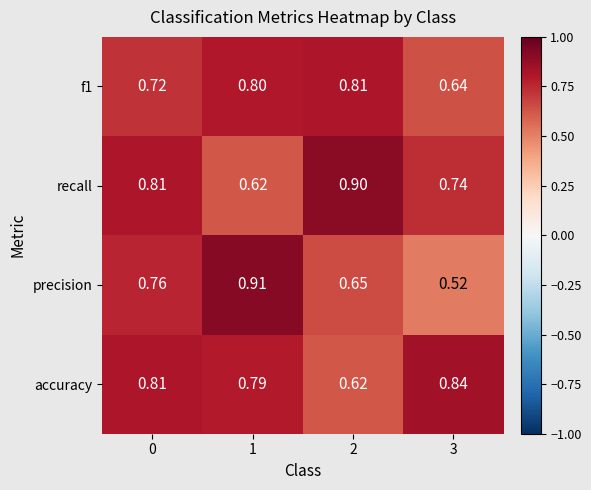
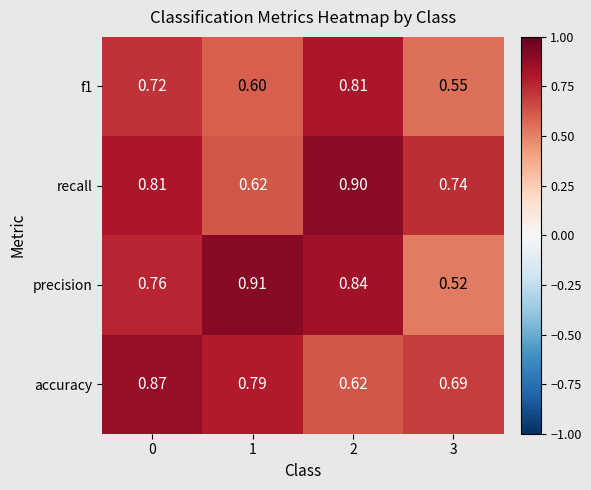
  {
    "f1": {
      "0": 0.72,
-     "1": 0.80,
+     "1": 0.60,
      "2": 0.81,
-     "3": 0.64
+     "3": 0.55
    },
    "recall": {
      "0": 0.81,
      "1": 0.62,
      "2": 0.90,
      "3": 0.74
    },
    "precision": {
      "0": 0.76,
      "1": 0.91,
-     "2": 0.65,
+     "2": 0.84,
      "3": 0.52
    },
    "accuracy": {
-     "0": 0.81,
+     "0": 0.87,
      "1": 0.79,
      "2": 0.62,
-     "3": 0.84
+     "3": 0.69
    }
  }
